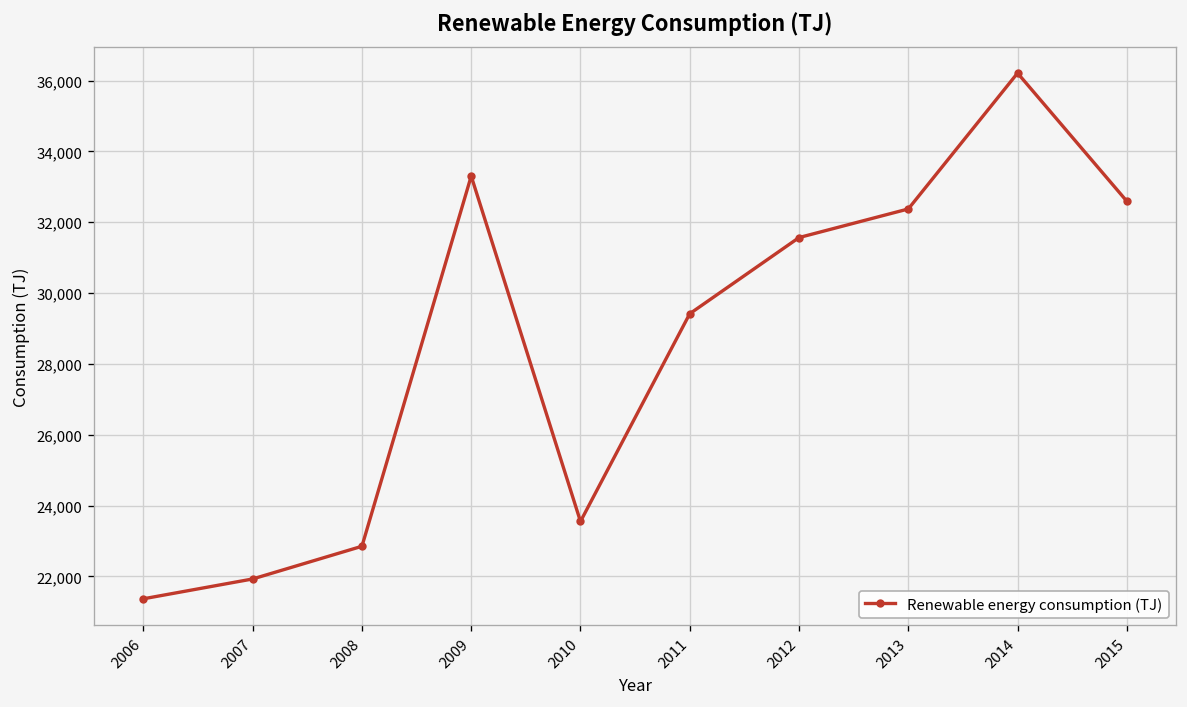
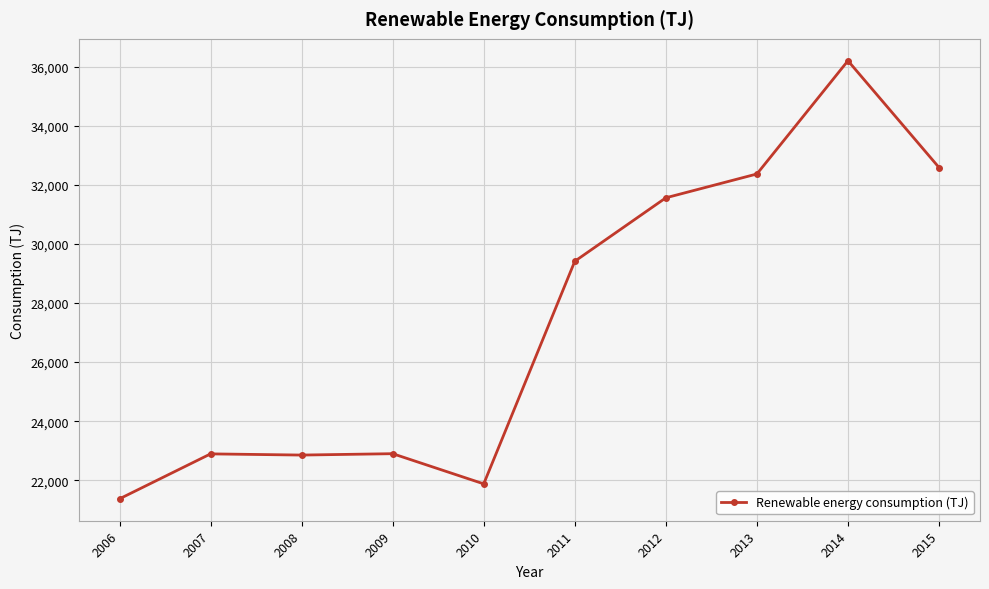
  {
    "2006": "21,400",
-   "2007": "21,900",
+   "2007": "22,900",
    "2008": "22,900",
-   "2009": "33,300",
-   "2010": "23,600",
+   "2009": "22,900",
+   "2010": "21,900",
    "2011": "29,400",
    "2012": "31,600",
    "2013": "32,400",
    "2014": "36,200",
    "2015": "32,600"
  }
